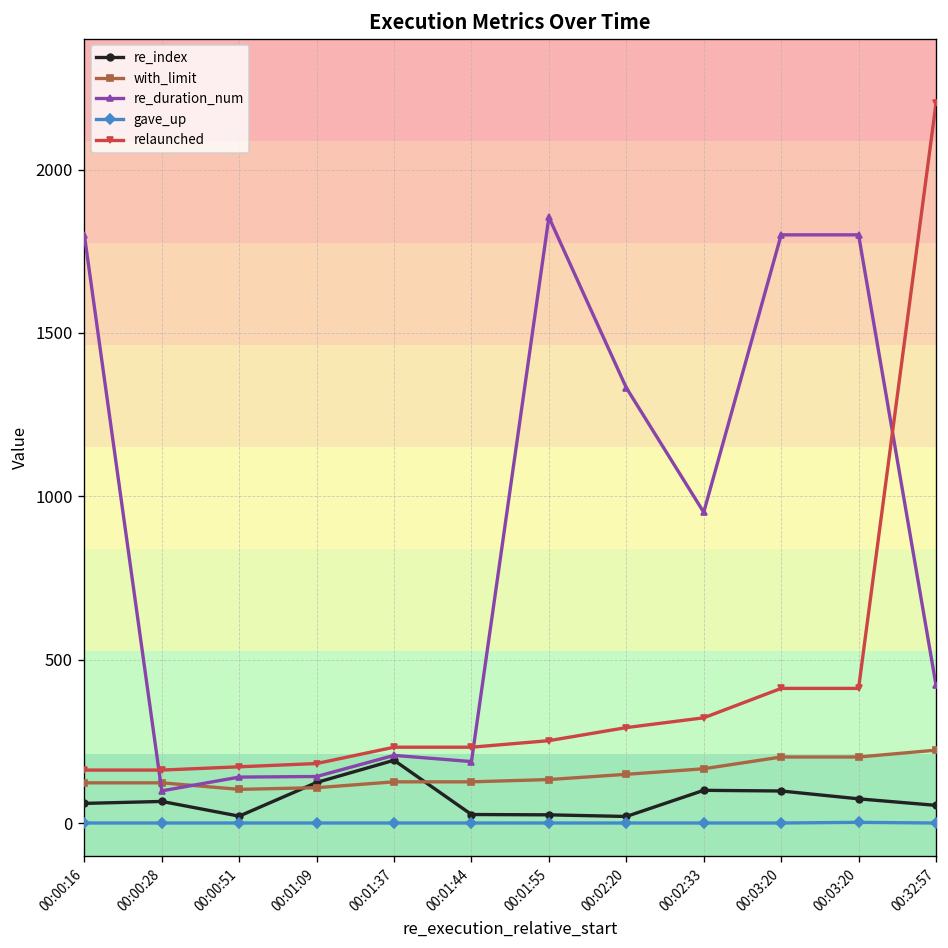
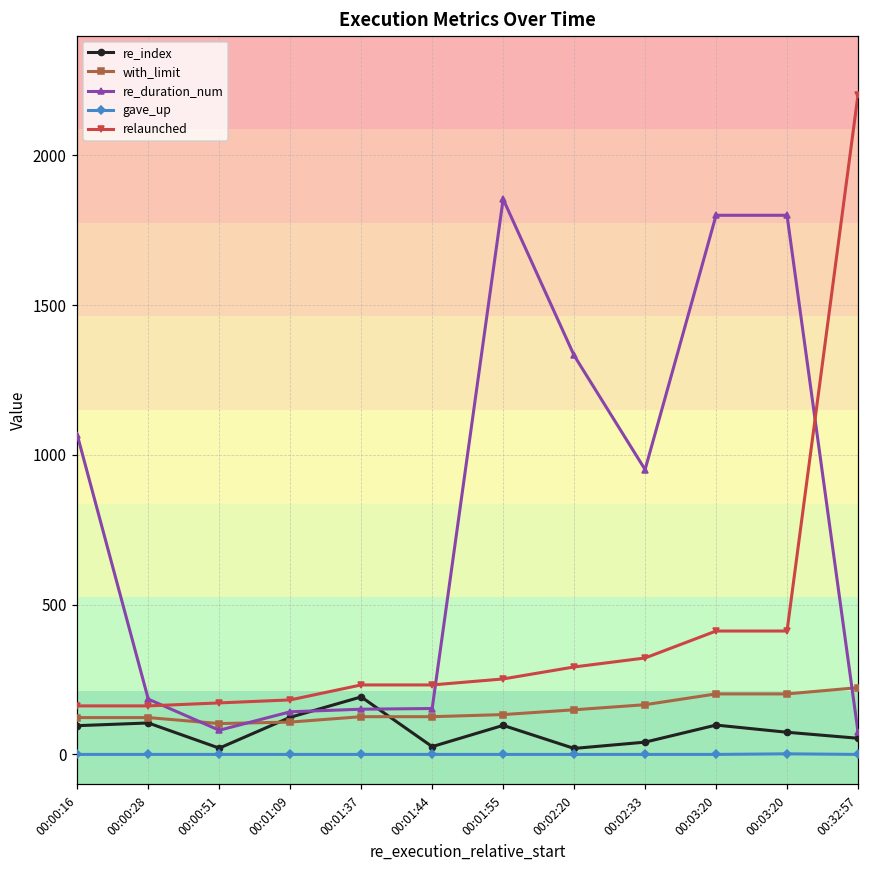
  {
    "re_index": {
-     "00:00:16": 60,
-     "00:00:28": 70,
+     "00:00:16": 100,
+     "00:00:28": 110,
      "00:00:51": 20,
      "00:01:09": 120,
      "00:01:37": 190,
      "00:01:44": 30,
-     "00:01:55": 30,
+     "00:01:55": 100,
      "00:02:20": 20,
-     "00:02:33": 100,
+     "00:02:33": 40,
      "00:32:57": 50
    },
    "re_duration_num": {
-     "00:00:16": 1800,
-     "00:00:28": 100,
-     "00:00:51": 140,
+     "00:00:16": 1070,
+     "00:00:28": 180,
+     "00:00:51": 80,
      "00:01:09": 140,
-     "00:01:37": 210,
-     "00:01:44": 190,
+     "00:01:37": 150,
+     "00:01:44": 150,
      "00:01:55": 1850,
      "00:02:20": 1330,
      "00:02:33": 950,
-     "00:32:57": 420
+     "00:32:57": 80
    },
    "gave_up": {
      "00:00:16": 0,
      "00:00:28": 0,
      "00:00:51": 0,
      "00:01:09": 0,
      "00:01:37": 0,
      "00:01:44": 0,
      "00:01:55": 0,
      "00:02:20": 0,
      "00:02:33": 0,
      "00:32:57": 0
    }
  }
